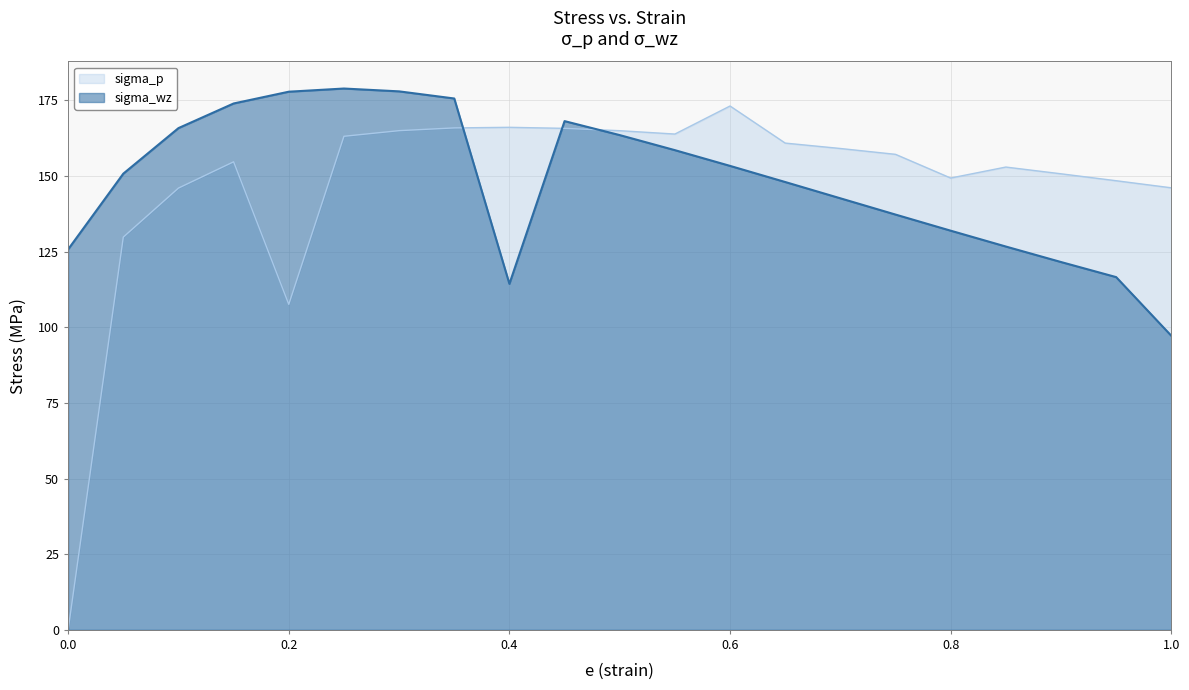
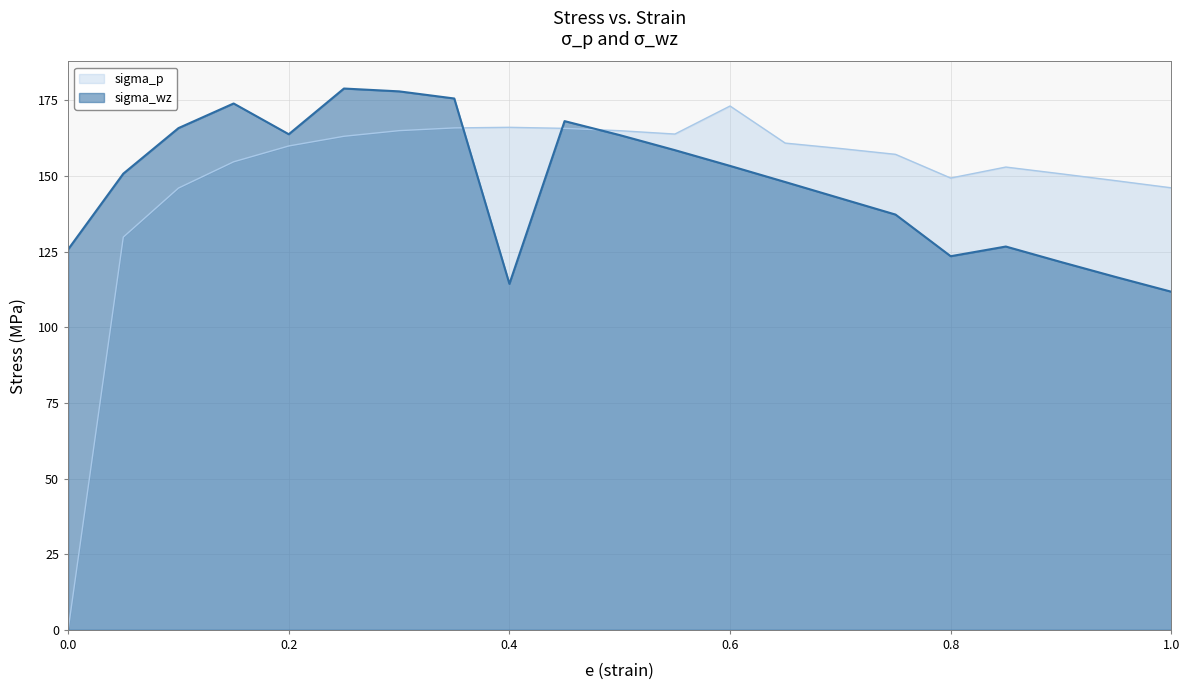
  {
    "sigma_p": {
      "0.0": 0,
-     "0.2": 108,
+     "0.2": 160,
      "0.4": 166,
      "0.6": 173,
      "0.8": 149,
      "1.0": 146
    },
    "sigma_wz": {
      "0.0": 126,
-     "0.2": 178,
+     "0.2": 164,
      "0.4": 114,
      "0.6": 153,
-     "0.8": 132,
-     "1.0": 97
+     "0.8": 123,
+     "1.0": 112
    }
  }
